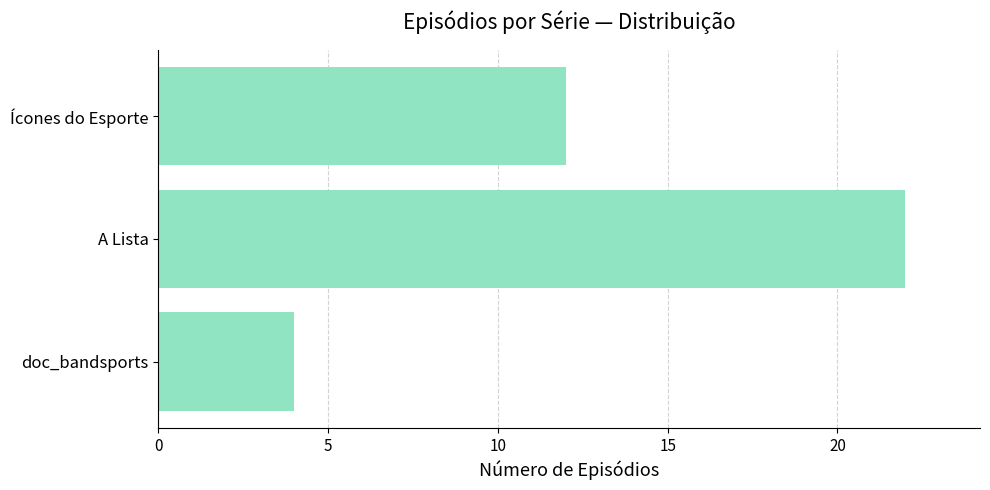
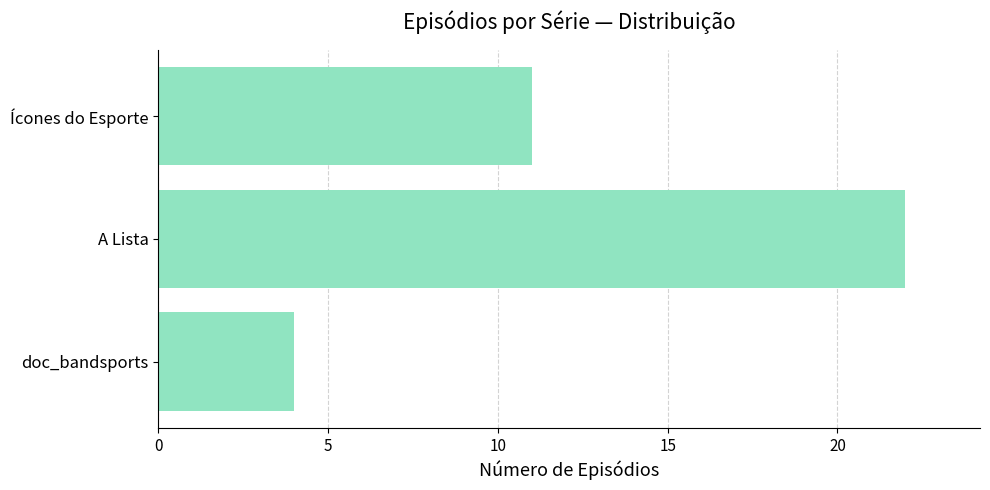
  {
-   "Ícones do Esporte": 12,
+   "Ícones do Esporte": 11,
    "A Lista": 22,
    "doc_bandsports": 4
  }
